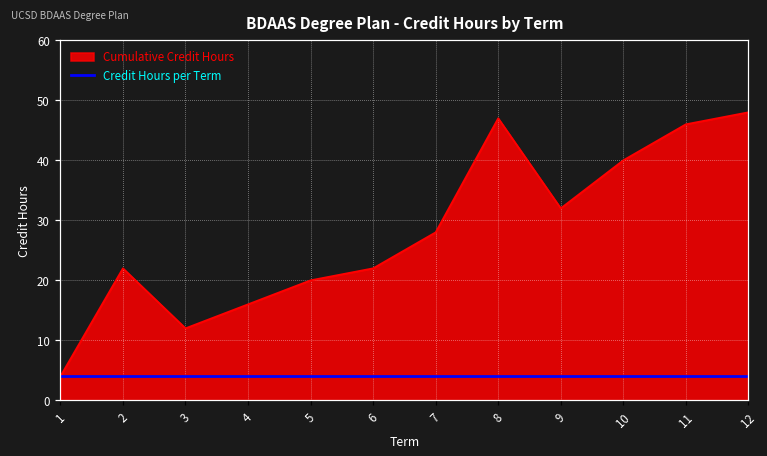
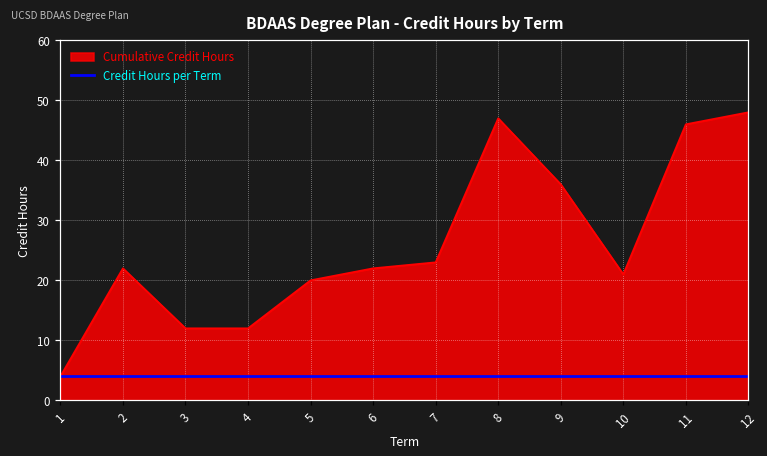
  {
    "Cumulative Credit Hours": {
      "2": 22,
      "3": 12,
-     "4": 16,
+     "4": 12,
      "5": 20,
      "6": 22,
-     "7": 28,
+     "7": 23,
      "8": 47,
-     "9": 32,
-     "10": 40,
+     "9": 36,
+     "10": 21,
      "11": 46,
      "12": 48
    },
    "Credit Hours per Term": {
      "2": 4,
      "3": 4,
      "4": 4,
      "5": 4,
      "6": 4,
      "7": 4,
      "8": 4,
      "9": 4,
      "10": 4,
      "11": 4,
      "12": 4
    }
  }
